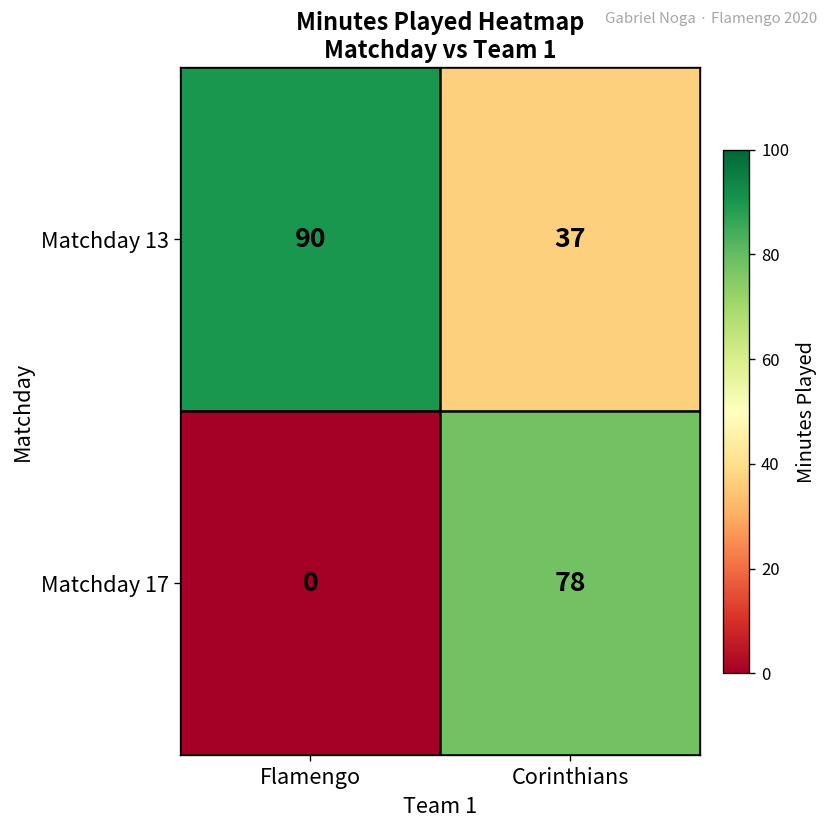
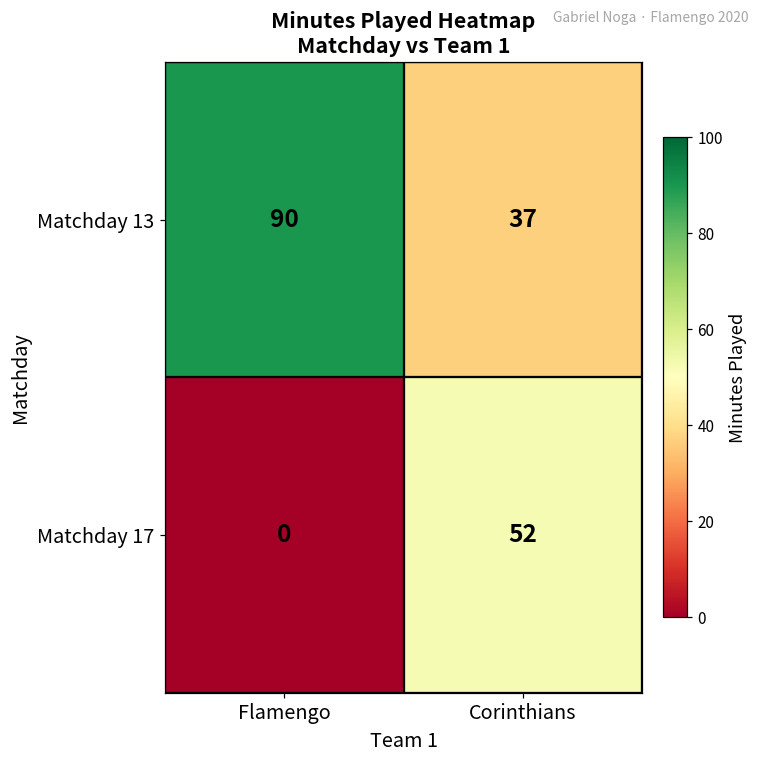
  {
    "Matchday 13": {
      "Flamengo": 90,
      "Corinthians": 37
    },
    "Matchday 17": {
      "Flamengo": 0,
-     "Corinthians": 78
+     "Corinthians": 52
    }
  }
